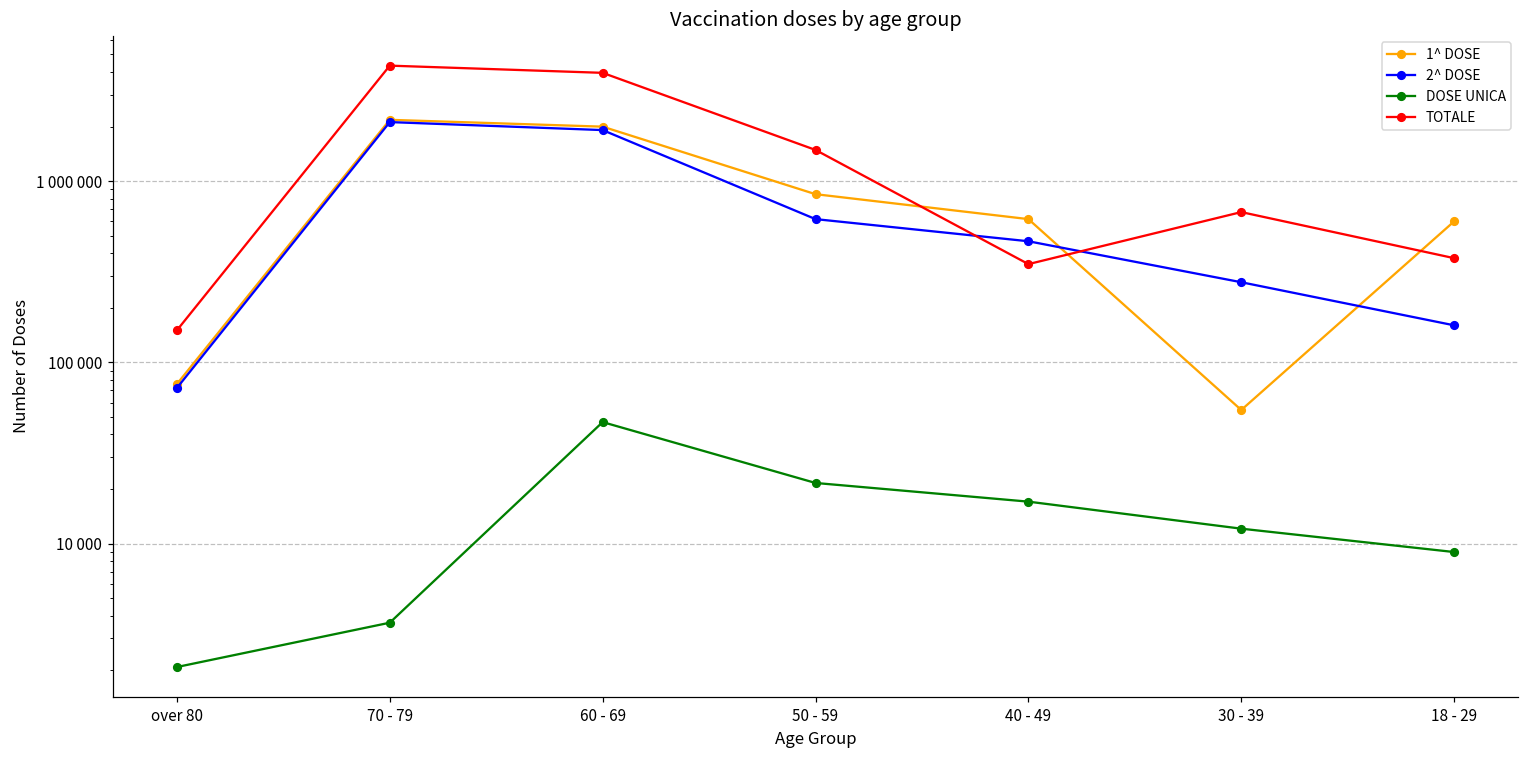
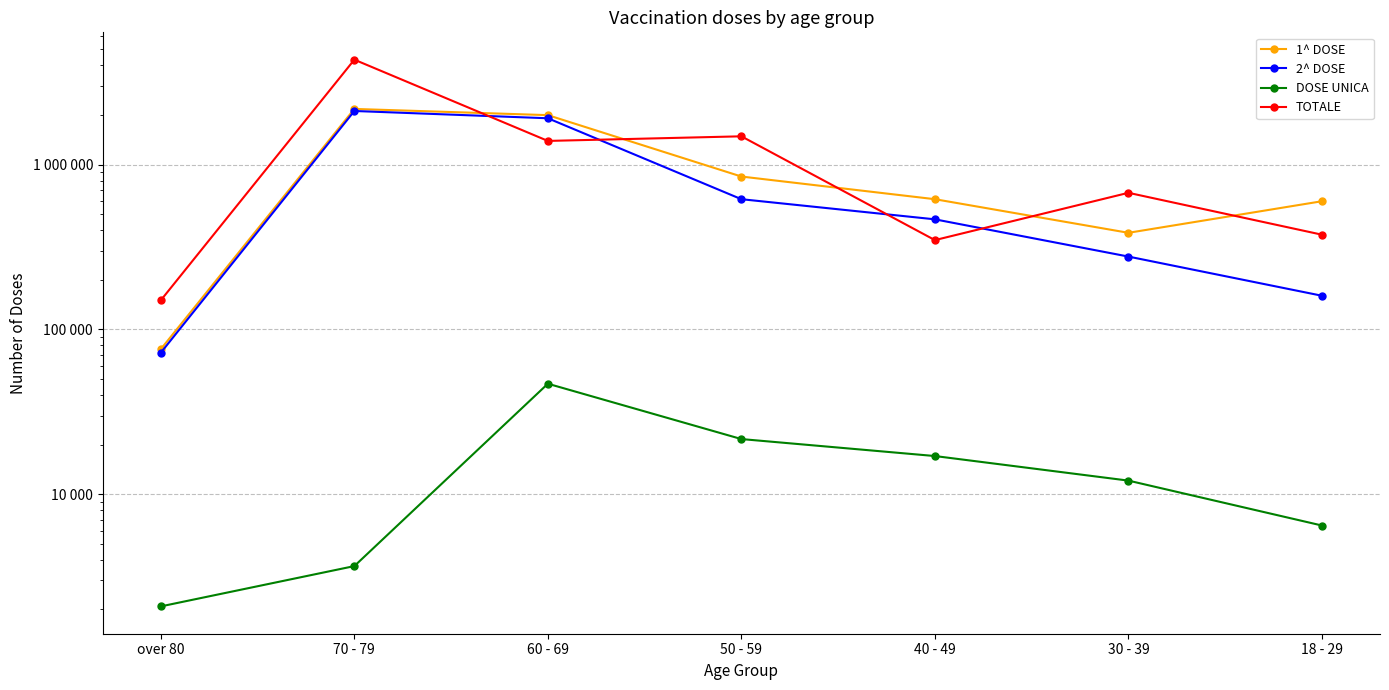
  {
    "1^ DOSE": {
      "over 80": 80000,
      "60 - 69": 2000000,
      "50 - 59": 800000,
      "40 - 49": 620000,
-     "30 - 39": 55000,
+     "30 - 39": 390000,
      "18 - 29": 600000
    },
    "2^ DOSE": {
      "over 80": 70000,
      "60 - 69": 1900000,
      "50 - 59": 620000,
      "40 - 49": 470000,
      "30 - 39": 280000,
      "18 - 29": 160000
    },
    "DOSE UNICA": {
      "over 80": 2100,
      "70 - 79": 3700,
      "60 - 69": 47000,
      "50 - 59": 22000,
      "40 - 49": 17000,
      "30 - 39": 12000,
-     "18 - 29": 9000
+     "18 - 29": 6500
    },
    "TOTALE": {
      "over 80": 150000,
      "70 - 79": 4300000,
-     "60 - 69": 4000000,
+     "60 - 69": 1400000,
      "50 - 59": 1500000,
      "40 - 49": 350000,
      "30 - 39": 670000,
      "18 - 29": 380000
    }
  }
